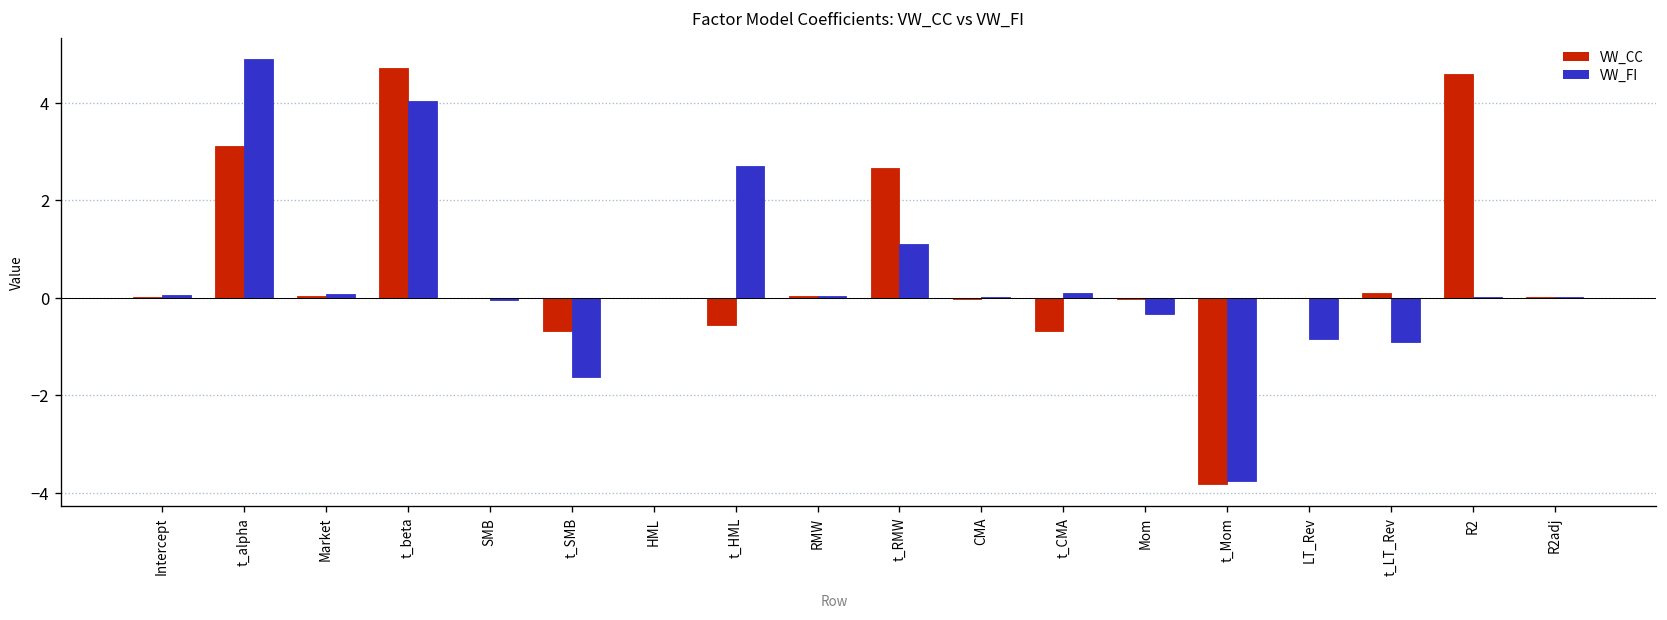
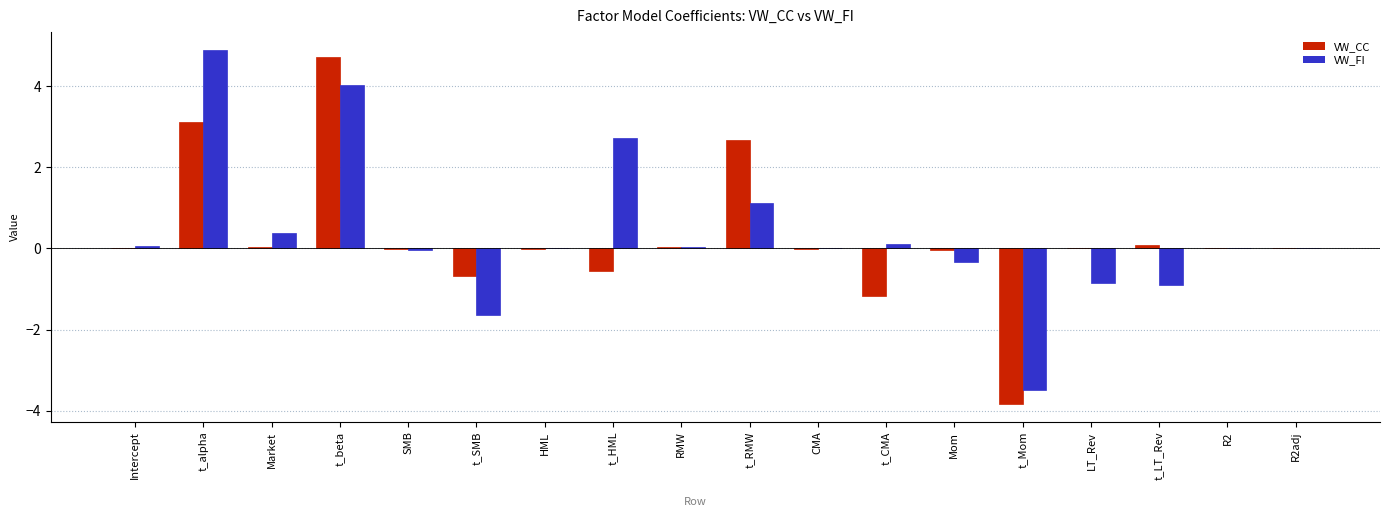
  {
    "VW_CC": {
      "t_alpha": 3.1,
      "t_beta": 4.7,
      "t_SMB": -0.7,
      "t_HML": -0.6,
      "t_RMW": 2.7,
-     "t_CMA": -0.7,
+     "t_CMA": -1.2,
      "t_Mom": -3.8,
      "t_LT_Rev": 0.1,
-     "R2": 4.6
+     "R2": 0.0
    },
    "VW_FI": {
      "t_alpha": 4.9,
-     "Market": 0.1,
+     "Market": 0.4,
      "t_beta": 4.0,
      "t_SMB": -1.6,
      "t_HML": 2.7,
      "t_RMW": 1.1,
      "t_CMA": 0.1,
      "Mom": -0.3,
-     "t_Mom": -3.8,
+     "t_Mom": -3.5,
      "LT_Rev": -0.8,
      "t_LT_Rev": -0.9
    }
  }
